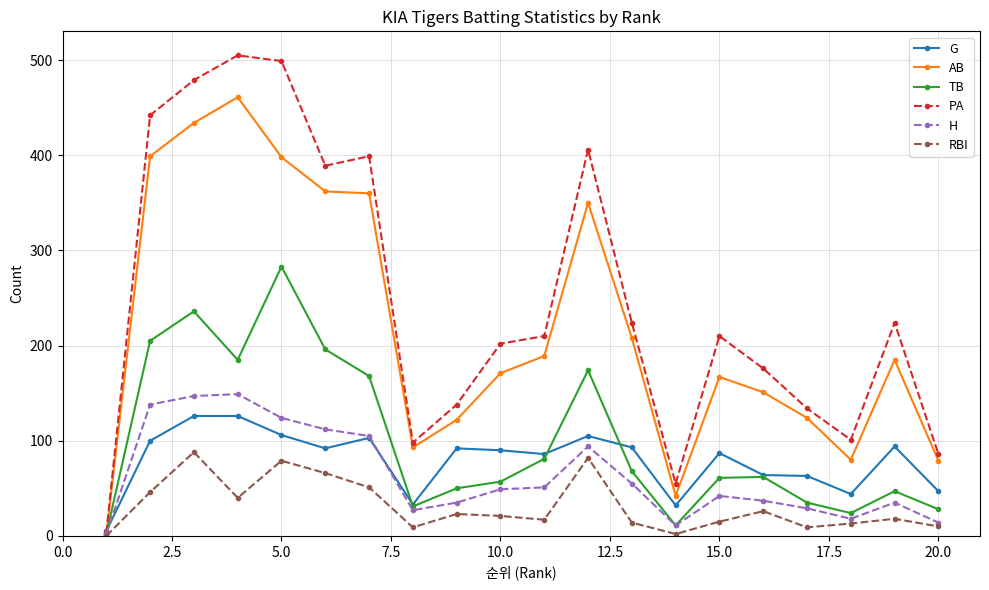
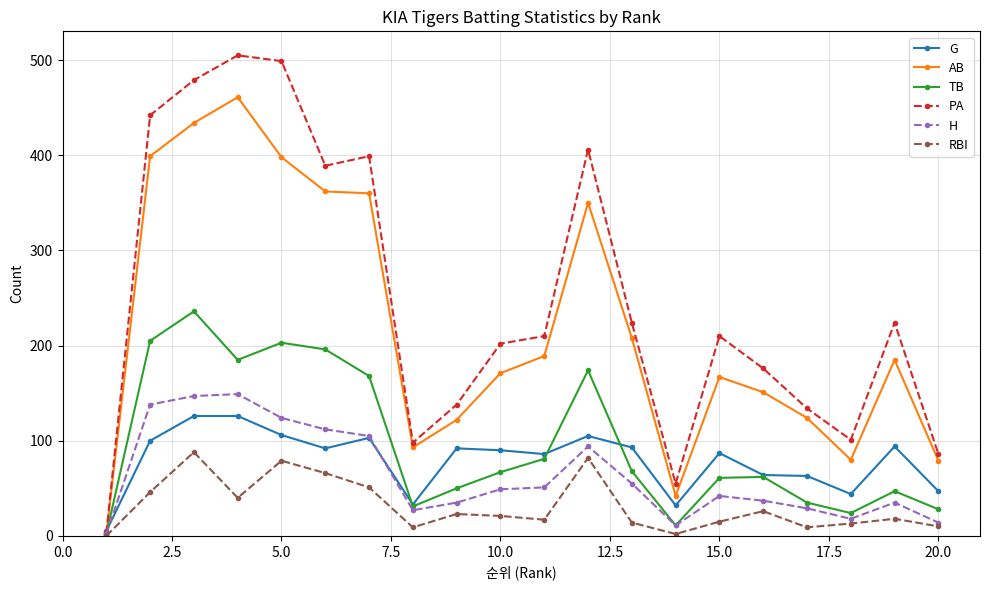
  {
    "G": {
      "5.0": 110,
      "10.0": 90,
      "15.0": 90,
      "20.0": 50
    },
    "AB": {
      "5.0": 400,
      "10.0": 170,
      "15.0": 170,
      "20.0": 80
    },
    "TB": {
-     "5.0": 280,
-     "10.0": 60,
+     "5.0": 200,
+     "10.0": 70,
      "15.0": 60,
      "20.0": 30
    },
    "PA": {
      "5.0": 500,
      "10.0": 200,
      "15.0": 210,
      "20.0": 90
    },
    "H": {
      "5.0": 120,
      "10.0": 50,
      "15.0": 40,
      "20.0": 10
    },
    "RBI": {
      "5.0": 80,
      "10.0": 20,
      "15.0": 20,
      "20.0": 10
    }
  }
